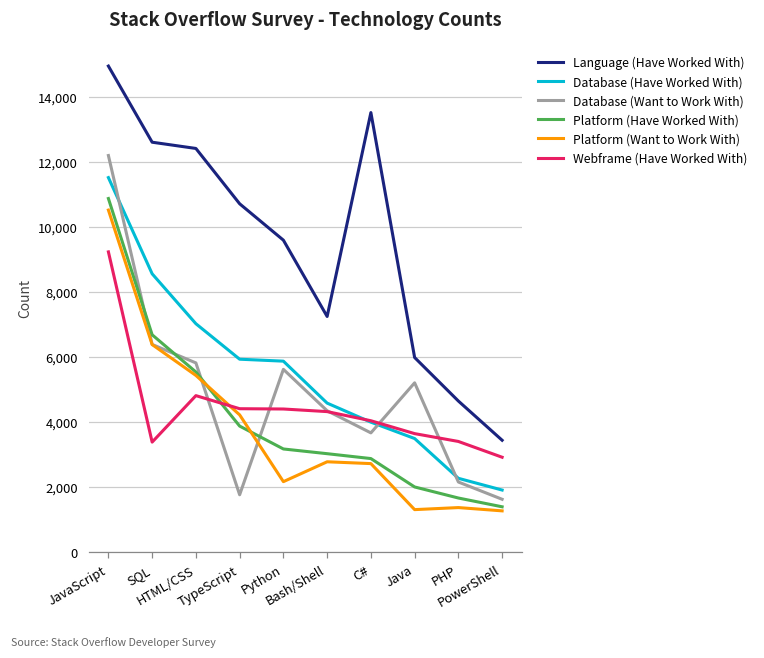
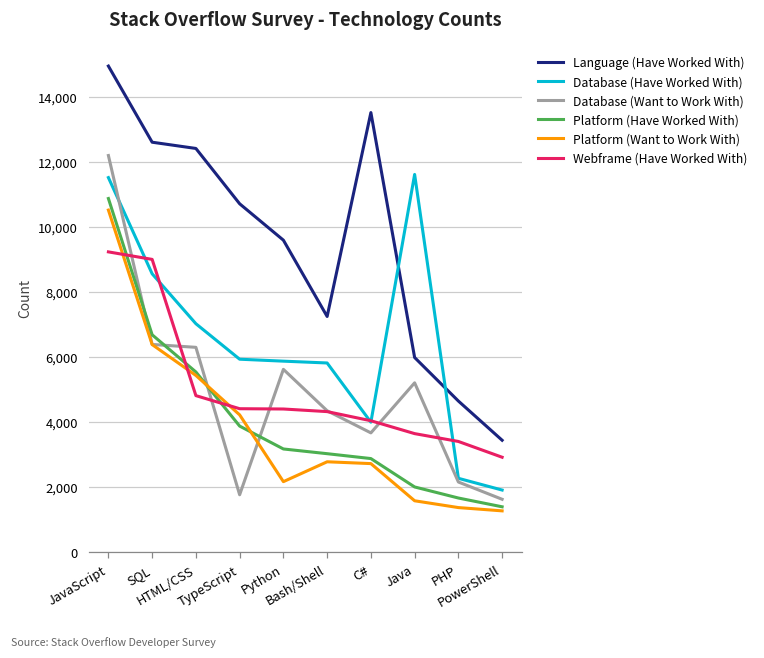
  {
    "Language (Have Worked With)": {
      "JavaScript": "14,900",
      "SQL": "12,600",
      "HTML/CSS": "12,400",
      "TypeScript": "10,700",
      "Python": "9,600",
      "Bash/Shell": "7,200",
      "C#": "13,500",
      "Java": "6,000",
      "PHP": "4,600",
      "PowerShell": "3,400"
    },
    "Database (Have Worked With)": {
      "JavaScript": "11,500",
      "SQL": "8,600",
      "HTML/CSS": "7,000",
      "TypeScript": "5,900",
      "Python": "5,900",
-     "Bash/Shell": "4,600",
-     "Java": "3,500",
+     "Bash/Shell": "5,800",
+     "Java": "11,600",
      "PHP": "2,300",
      "PowerShell": "1,900"
    },
    "Database (Want to Work With)": {
      "JavaScript": "12,200",
-     "HTML/CSS": "5,800",
+     "HTML/CSS": "6,300",
      "TypeScript": "1,800",
      "Python": "5,600",
      "C#": "3,700",
      "Java": "5,200",
      "PHP": "2,200",
      "PowerShell": "1,600"
    },
    "Platform (Have Worked With)": {
      "JavaScript": "10,900",
      "SQL": "6,700",
      "HTML/CSS": "5,500",
      "TypeScript": "3,900",
      "Python": "3,200",
      "Bash/Shell": "3,000",
      "C#": "2,900",
      "Java": "2,000",
      "PHP": "1,700",
      "PowerShell": "1,400"
    },
    "Platform (Want to Work With)": {
      "JavaScript": "10,500",
      "HTML/CSS": "5,400",
      "TypeScript": "4,200",
      "Python": "2,200",
      "Bash/Shell": "2,800",
      "C#": "2,700",
-     "Java": "1,300",
+     "Java": "1,600",
      "PHP": "1,400",
      "PowerShell": "1,300"
    },
    "Webframe (Have Worked With)": {
      "JavaScript": "9,200",
-     "SQL": "3,400",
+     "SQL": "9,000",
      "HTML/CSS": "4,800",
      "TypeScript": "4,400",
      "Python": "4,400",
      "Java": "3,600",
      "PHP": "3,400",
      "PowerShell": "2,900"
    }
  }
